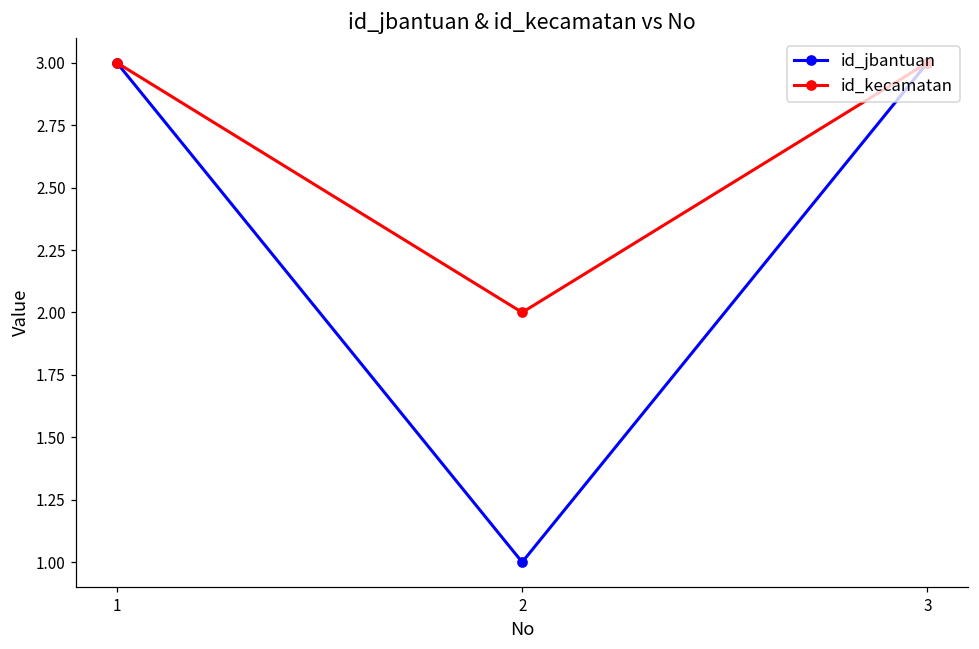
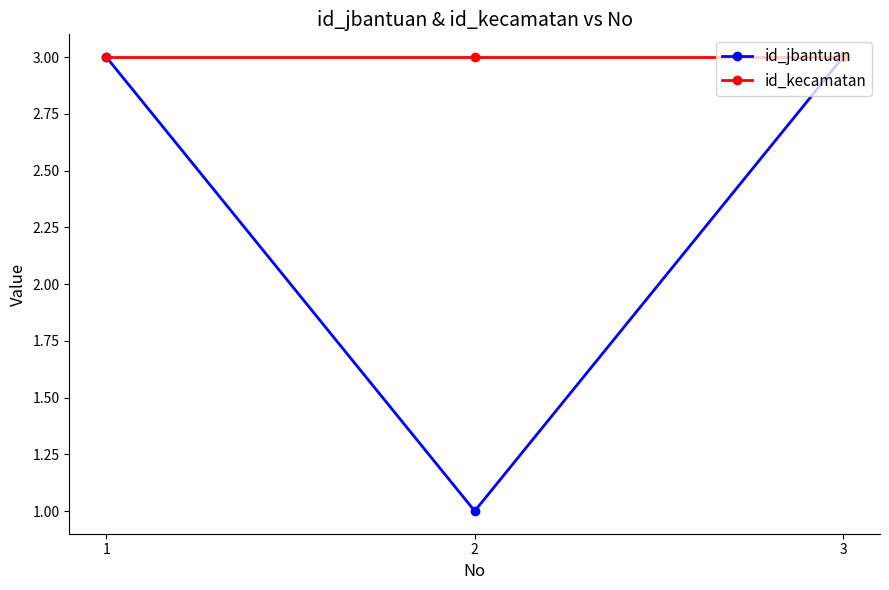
  {
    "id_jbantuan": {
      "2": 1
    },
    "id_kecamatan": {
-     "2": 2
+     "2": 3
    }
  }
